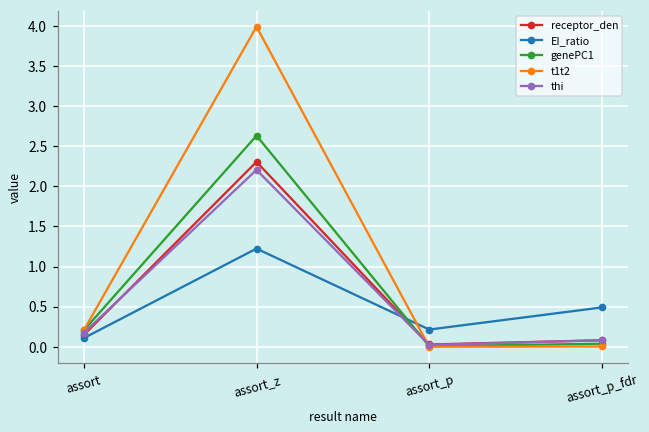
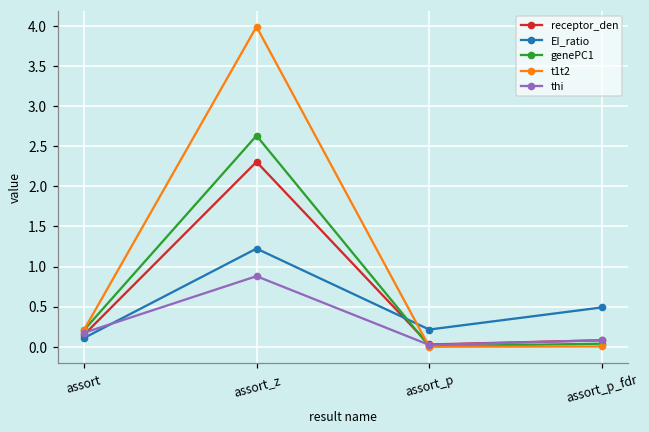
  {
    "receptor_den": {
      "assort_z": 2.3
    },
    "EI_ratio": {
      "assort": 0.1,
      "assort_z": 1.2,
      "assort_p": 0.2,
      "assort_p_fdr": 0.5
    },
    "genePC1": {
      "assort_z": 2.6,
      "assort_p_fdr": 0.0
    },
    "t1t2": {
      "assort_z": 4.0,
      "assort_p_fdr": 0.0
    },
    "thi": {
-     "assort_z": 2.2
+     "assort_z": 0.9
    }
  }
